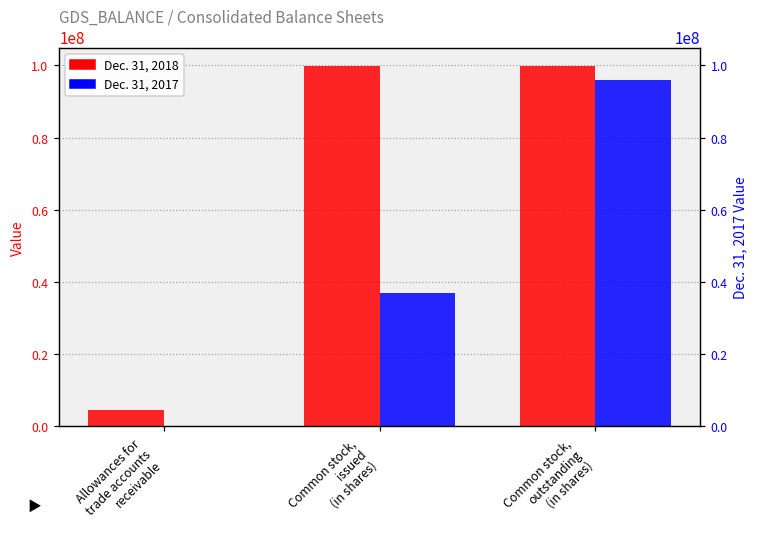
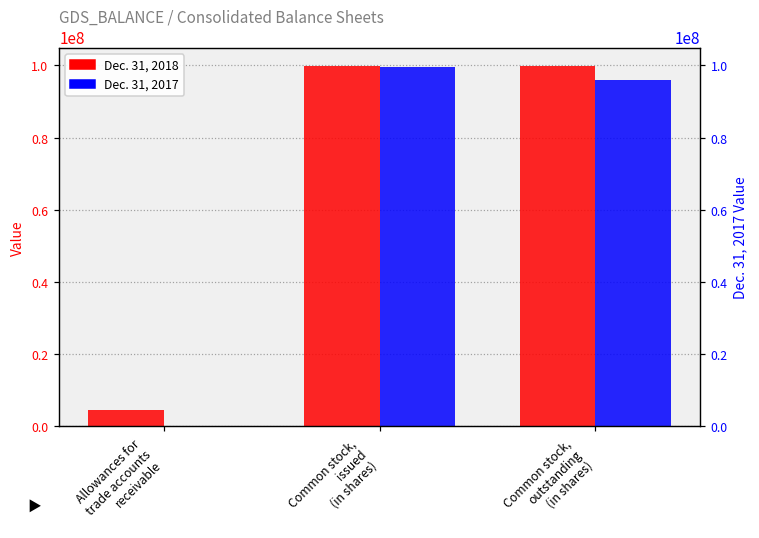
  {
    "Dec. 31, 2018": {
      "Allowances for trade accounts receivable": 4000000,
      "Common stock, issued (in shares)": 100000000,
      "Common stock, outstanding (in shares)": 100000000
    },
    "Dec. 31, 2017": {
-     "Common stock, issued (in shares)": 37000000,
+     "Common stock, issued (in shares)": 99000000,
      "Common stock, outstanding (in shares)": 96000000
    }
  }
